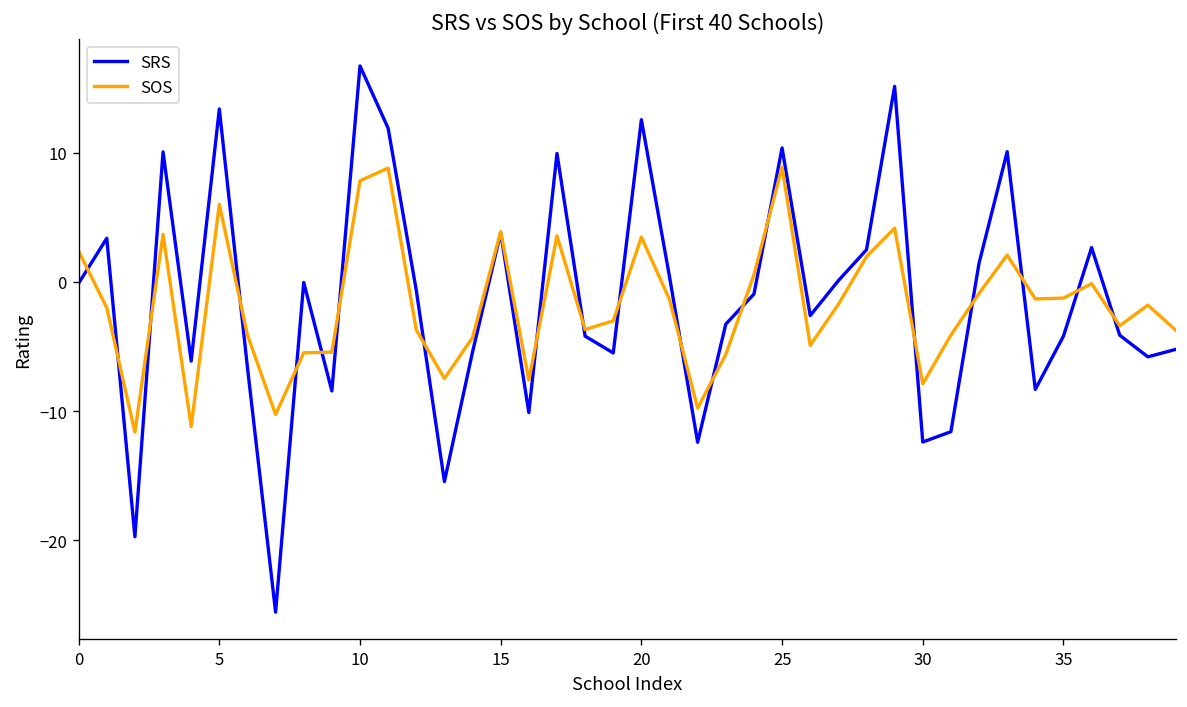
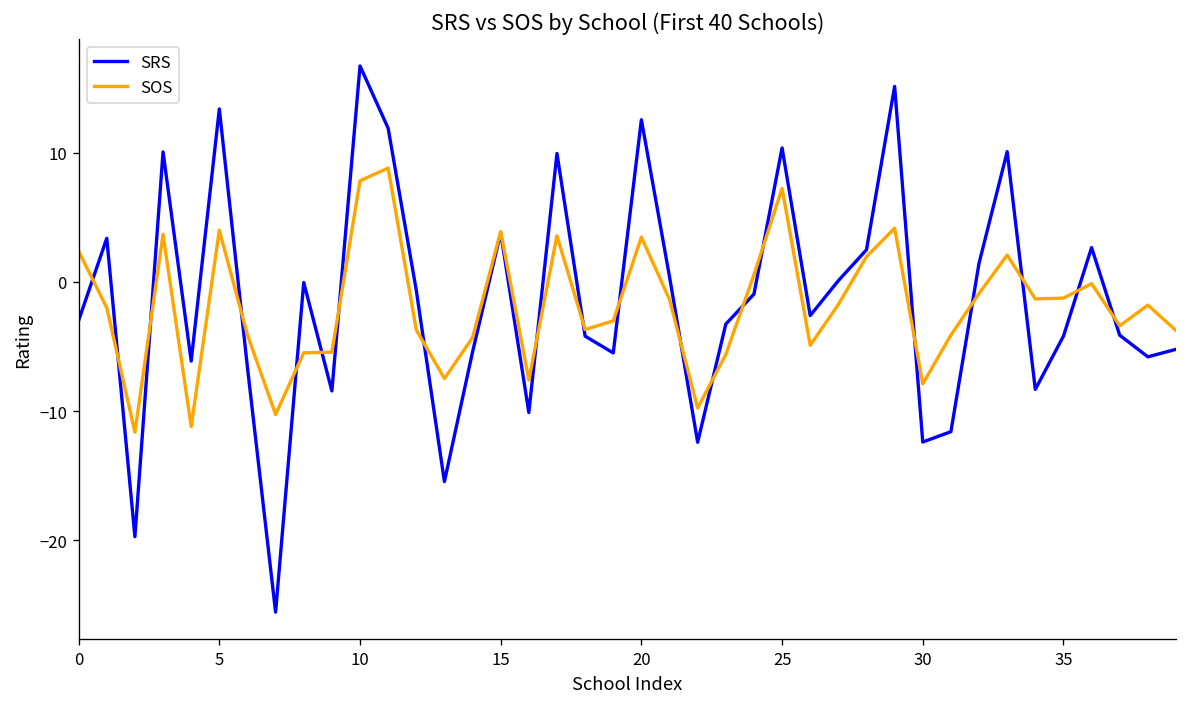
  {
    "SRS": {
-     "0": -0.1,
+     "0": -3.0,
      "5": 13.4,
      "10": 16.7,
      "20": 12.5,
      "25": 10.4,
      "30": -12.4,
      "35": -4.2
    },
    "SOS": {
      "0": 2.4,
-     "5": 6.0,
+     "5": 4.0,
      "10": 7.8,
      "20": 3.5,
-     "25": 8.9,
+     "25": 7.2,
      "30": -7.9,
      "35": -1.3
    }
  }
